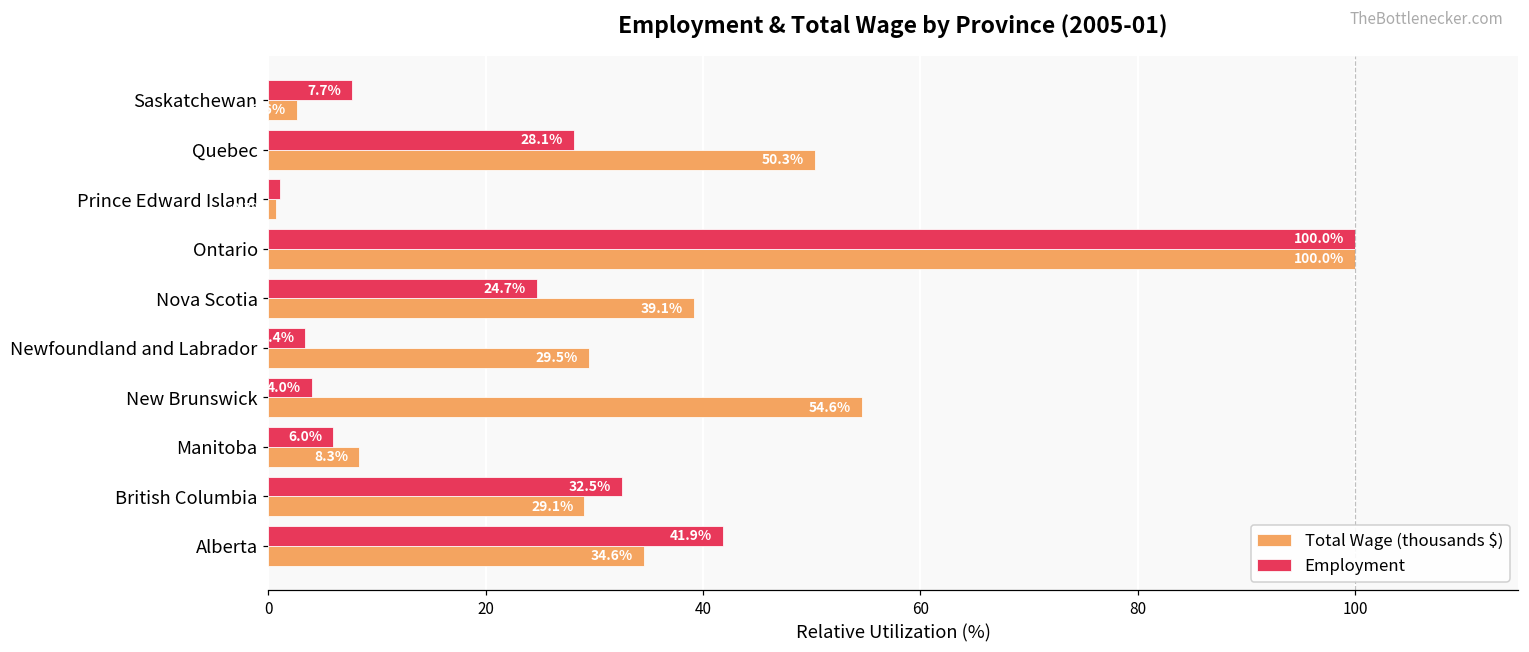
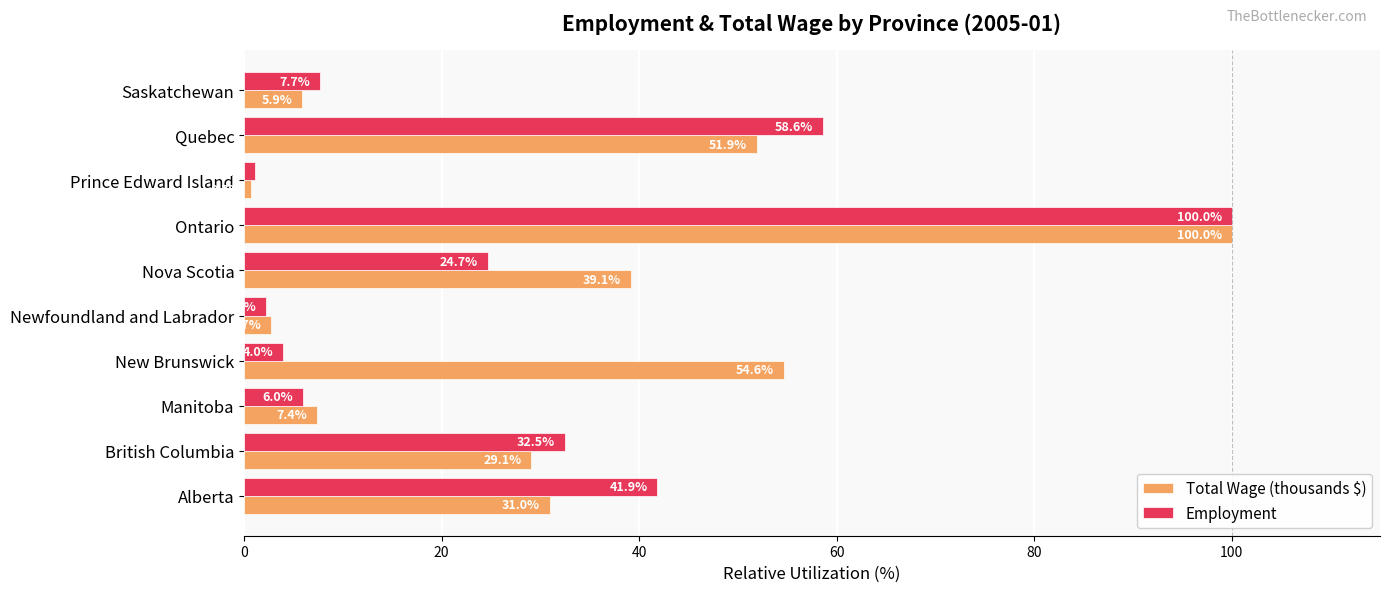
  {
    "Total Wage (thousands $)": {
-     "Saskatchewan": "3",
-     "Quebec": "50.3%",
+     "Saskatchewan": "6",
+     "Quebec": "51.9%",
      "Ontario": "100.0%",
      "Nova Scotia": "39.1%",
-     "Newfoundland and Labrador": "29",
+     "Newfoundland and Labrador": "3",
      "New Brunswick": "54.6%",
-     "Manitoba": "8.3%",
+     "Manitoba": "7.4%",
      "British Columbia": "29.1%",
-     "Alberta": "34.6%"
+     "Alberta": "31.0%"
    },
    "Employment": {
      "Saskatchewan": "7.7%",
-     "Quebec": "28.1%",
+     "Quebec": "58.6%",
      "Ontario": "100.0%",
      "Nova Scotia": "24.7%",
-     "Newfoundland and Labrador": "3",
+     "Newfoundland and Labrador": "2",
      "New Brunswick": "4.0%",
      "Manitoba": "6.0%",
      "British Columbia": "32.5%",
      "Alberta": "41.9%"
    }
  }
